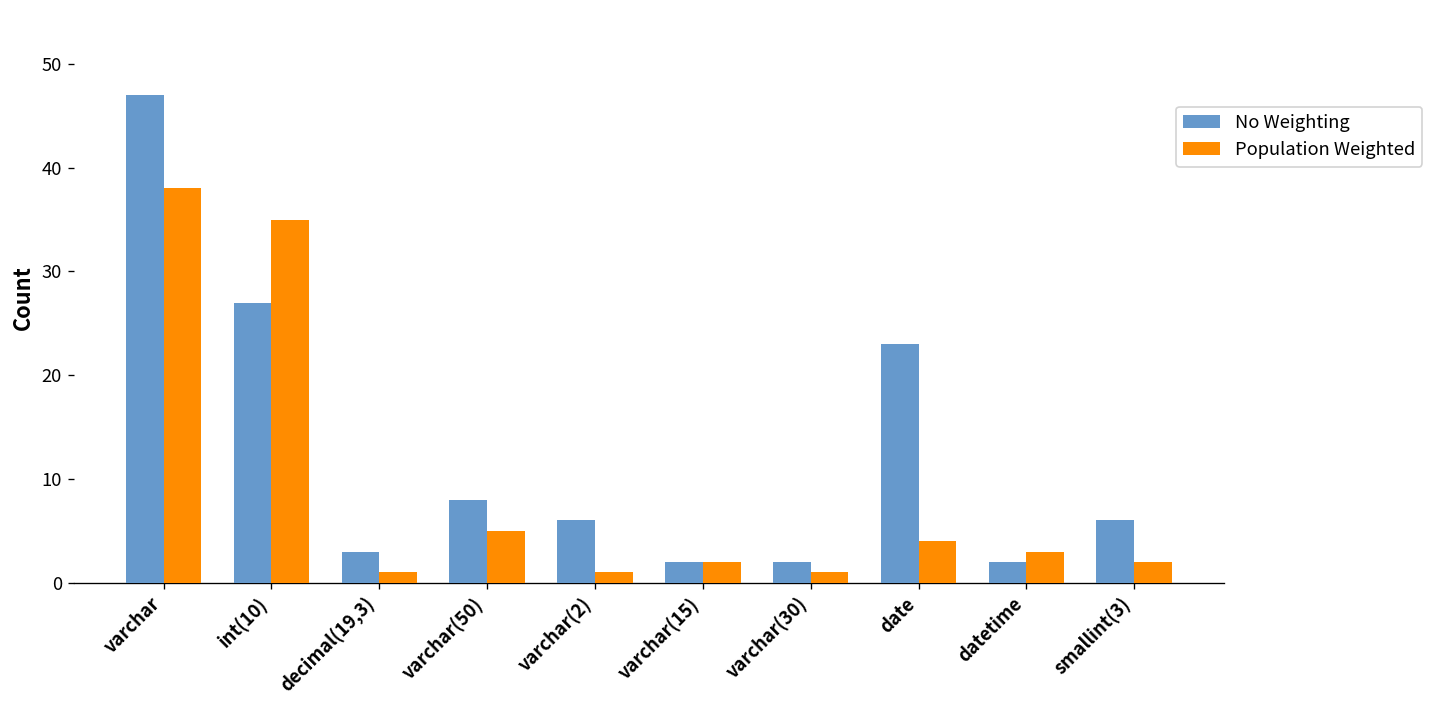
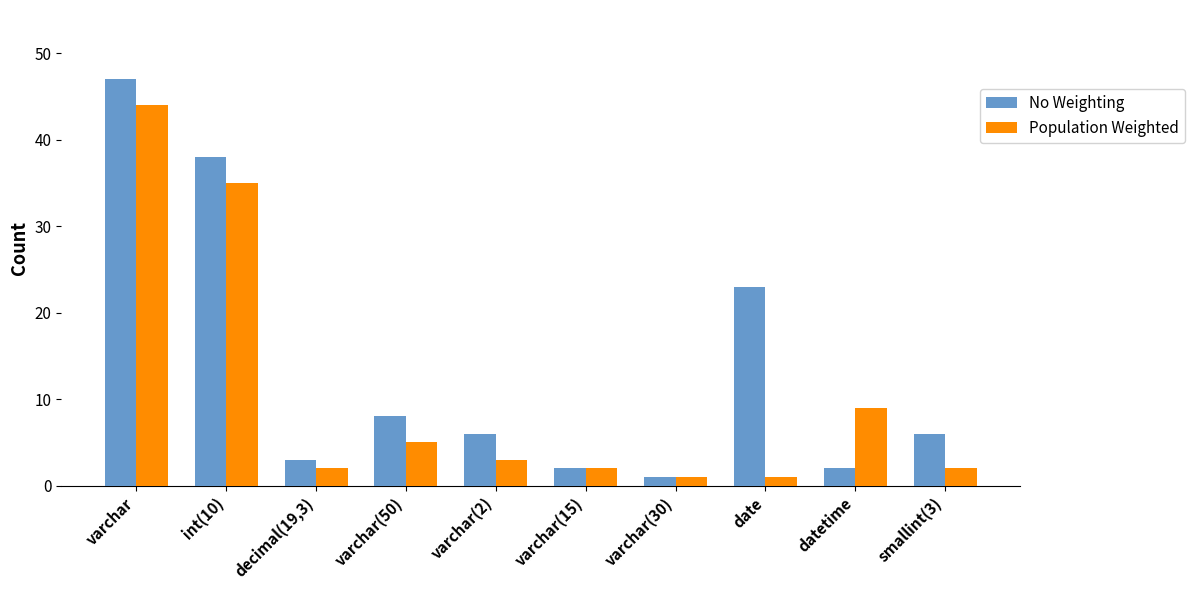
  {
    "No Weighting": {
      "varchar": 47,
-     "int(10)": 27,
+     "int(10)": 38,
      "decimal(19,3)": 3,
      "varchar(50)": 8,
      "varchar(2)": 6,
      "varchar(15)": 2,
-     "varchar(30)": 2,
+     "varchar(30)": 1,
      "date": 23,
      "datetime": 2,
      "smallint(3)": 6
    },
    "Population Weighted": {
-     "varchar": 38,
+     "varchar": 44,
      "int(10)": 35,
-     "decimal(19,3)": 1,
+     "decimal(19,3)": 2,
      "varchar(50)": 5,
-     "varchar(2)": 1,
+     "varchar(2)": 3,
      "varchar(15)": 2,
      "varchar(30)": 1,
-     "date": 4,
-     "datetime": 3,
+     "date": 1,
+     "datetime": 9,
      "smallint(3)": 2
    }
  }
